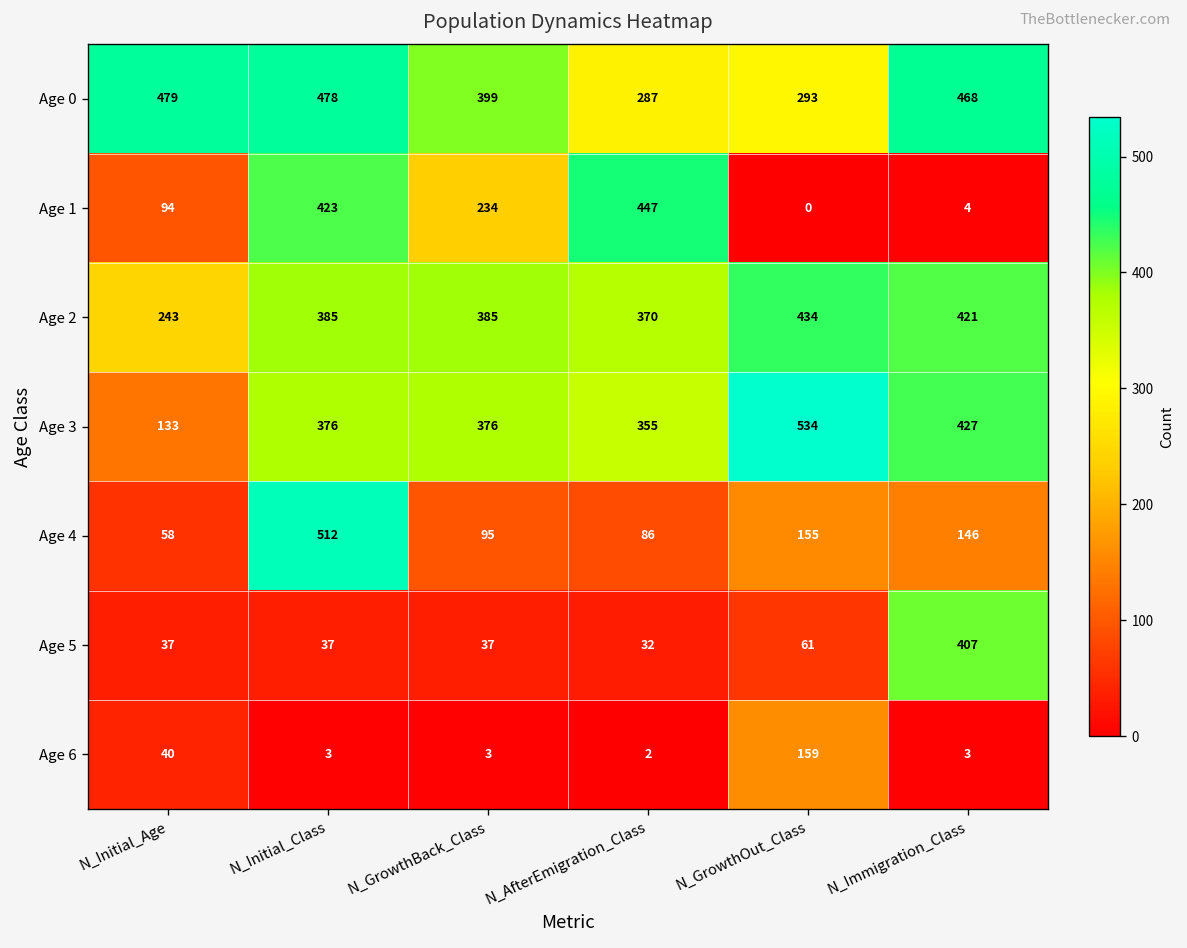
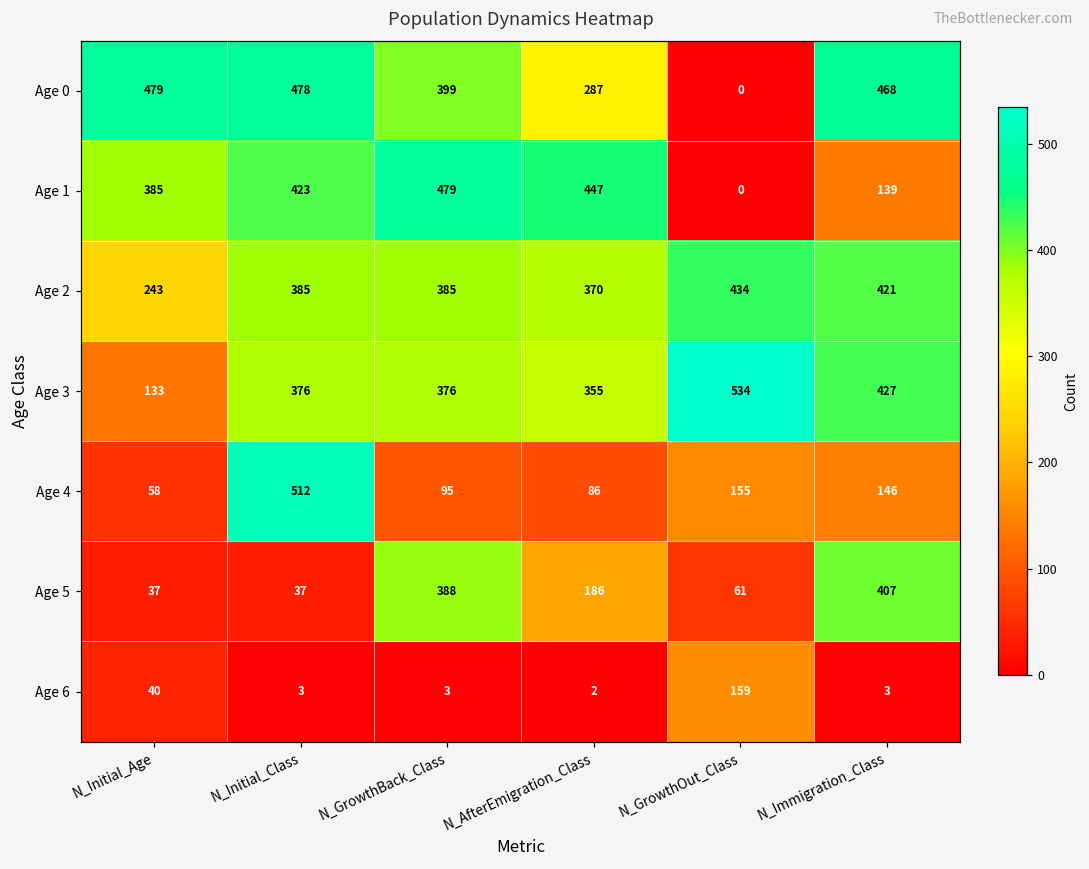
  {
    "Age 0": {
      "N_Initial_Age": 479,
      "N_Initial_Class": 478,
      "N_GrowthBack_Class": 399,
      "N_AfterEmigration_Class": 287,
-     "N_GrowthOut_Class": 293,
+     "N_GrowthOut_Class": 0,
      "N_Immigration_Class": 468
    },
    "Age 1": {
-     "N_Initial_Age": 94,
+     "N_Initial_Age": 385,
      "N_Initial_Class": 423,
-     "N_GrowthBack_Class": 234,
+     "N_GrowthBack_Class": 479,
      "N_AfterEmigration_Class": 447,
      "N_GrowthOut_Class": 0,
-     "N_Immigration_Class": 4
+     "N_Immigration_Class": 139
    },
    "Age 2": {
      "N_Initial_Age": 243,
      "N_Initial_Class": 385,
      "N_GrowthBack_Class": 385,
      "N_AfterEmigration_Class": 370,
      "N_GrowthOut_Class": 434,
      "N_Immigration_Class": 421
    },
    "Age 3": {
      "N_Initial_Age": 133,
      "N_Initial_Class": 376,
      "N_GrowthBack_Class": 376,
      "N_AfterEmigration_Class": 355,
      "N_GrowthOut_Class": 534,
      "N_Immigration_Class": 427
    },
    "Age 4": {
      "N_Initial_Age": 58,
      "N_Initial_Class": 512,
      "N_GrowthBack_Class": 95,
      "N_AfterEmigration_Class": 86,
      "N_GrowthOut_Class": 155,
      "N_Immigration_Class": 146
    },
    "Age 5": {
      "N_Initial_Age": 37,
      "N_Initial_Class": 37,
-     "N_GrowthBack_Class": 37,
-     "N_AfterEmigration_Class": 32,
+     "N_GrowthBack_Class": 388,
+     "N_AfterEmigration_Class": 186,
      "N_GrowthOut_Class": 61,
      "N_Immigration_Class": 407
    },
    "Age 6": {
      "N_Initial_Age": 40,
      "N_Initial_Class": 3,
      "N_GrowthBack_Class": 3,
      "N_AfterEmigration_Class": 2,
      "N_GrowthOut_Class": 159,
      "N_Immigration_Class": 3
    }
  }
